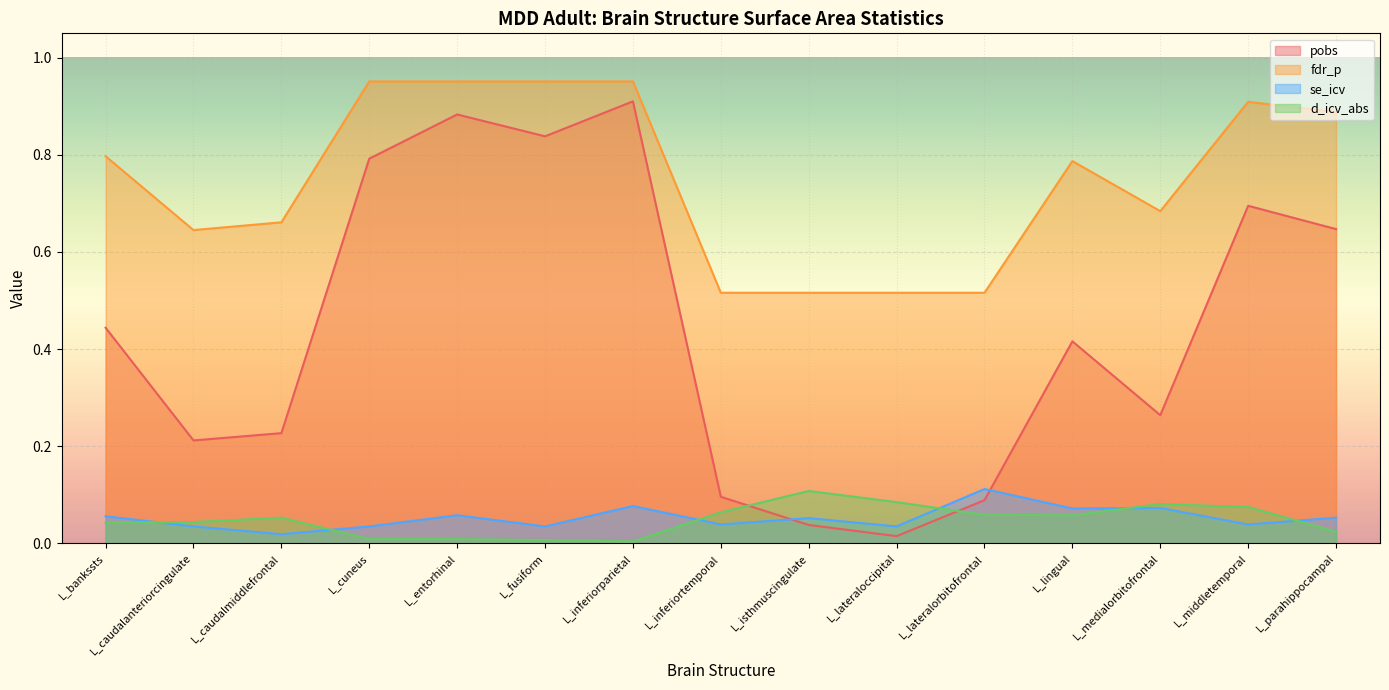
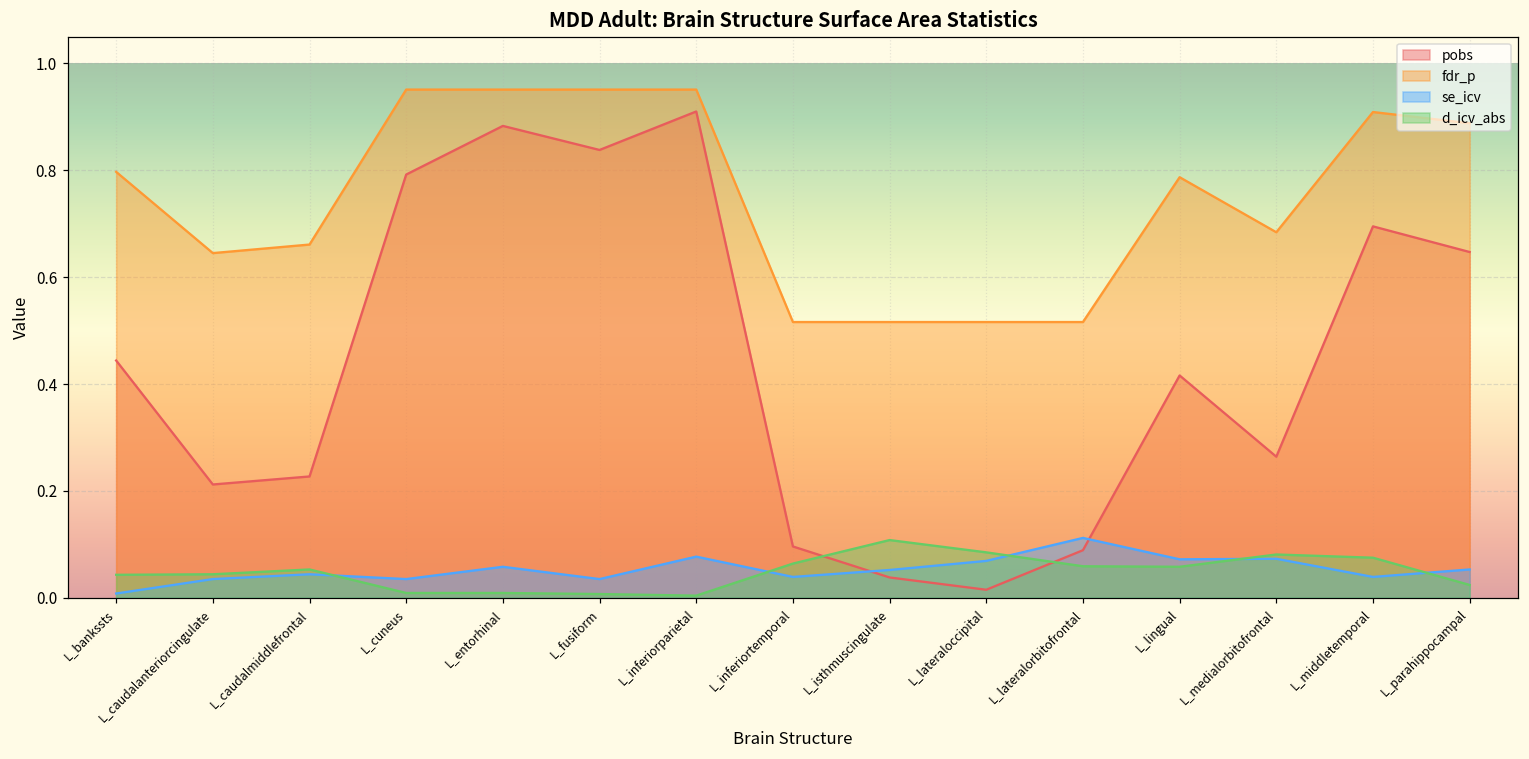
  {
    "se_icv": {
-     "L_bankssts": 0.06,
+     "L_bankssts": 0.01,
      "L_caudalanteriorcingulate": 0.04,
-     "L_caudalmiddlefrontal": 0.02,
+     "L_caudalmiddlefrontal": 0.04,
      "L_cuneus": 0.04,
      "L_entorhinal": 0.06,
      "L_fusiform": 0.04,
      "L_inferiorparietal": 0.08,
      "L_inferiortemporal": 0.04,
      "L_isthmuscingulate": 0.05,
-     "L_lateraloccipital": 0.04,
+     "L_lateraloccipital": 0.07,
      "L_lateralorbitofrontal": 0.11,
      "L_lingual": 0.07,
      "L_medialorbitofrontal": 0.07,
      "L_middletemporal": 0.04,
      "L_parahippocampal": 0.05
    },
    "d_icv_abs": {
      "L_bankssts": 0.04,
      "L_caudalanteriorcingulate": 0.04,
      "L_caudalmiddlefrontal": 0.05,
      "L_cuneus": 0.01,
      "L_entorhinal": 0.01,
      "L_fusiform": 0.01,
      "L_inferiorparietal": 0.00,
      "L_inferiortemporal": 0.06,
      "L_isthmuscingulate": 0.11,
      "L_lateraloccipital": 0.09,
      "L_lateralorbitofrontal": 0.06,
      "L_lingual": 0.06,
      "L_medialorbitofrontal": 0.08,
      "L_middletemporal": 0.08,
      "L_parahippocampal": 0.02
    }
  }
